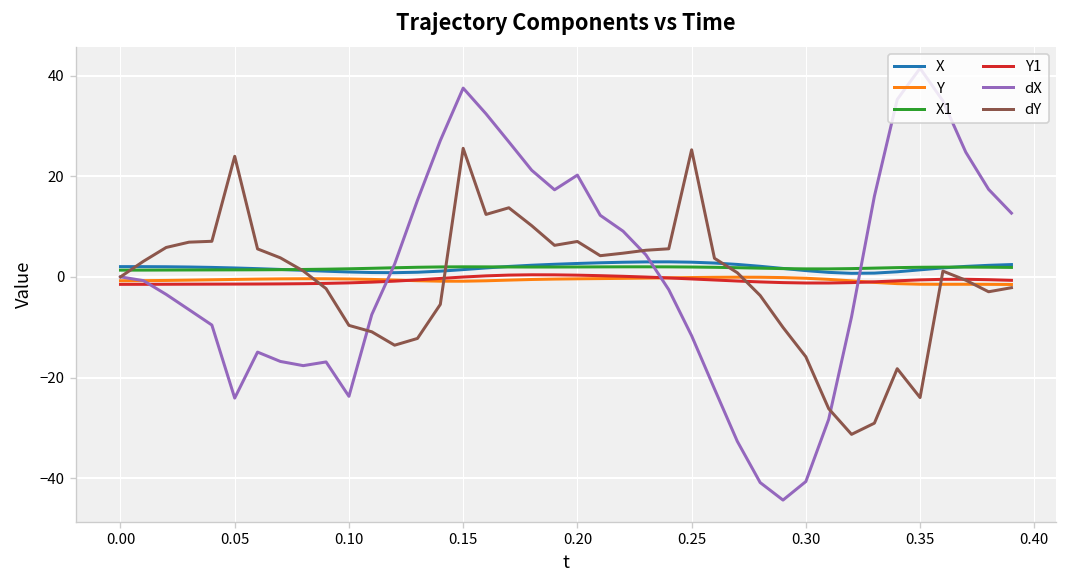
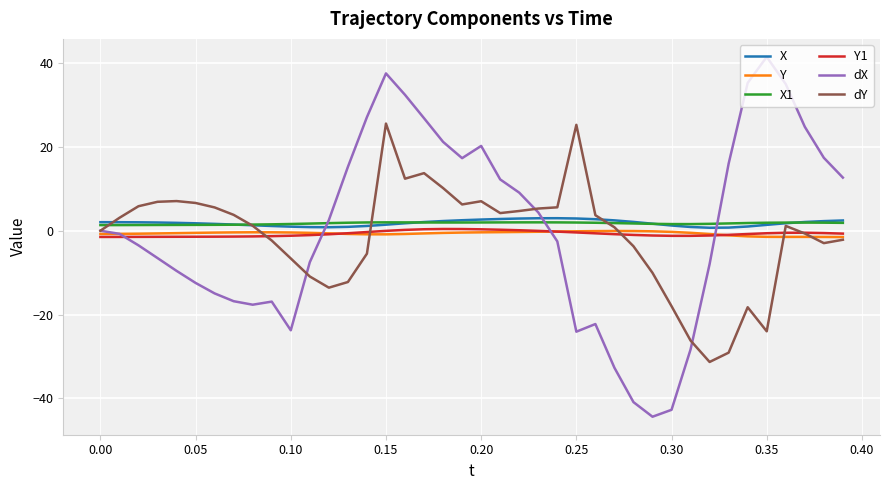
  {
    "X": {
      "0.00": 2,
      "0.10": 1,
      "0.20": 3,
      "0.25": 3
    },
    "Y": {
      "0.00": -1,
      "0.05": -1,
      "0.10": 0,
      "0.15": -1,
      "0.20": 0,
      "0.30": 0,
      "0.35": -1
    },
    "X1": {
      "0.00": 1,
      "0.10": 2,
      "0.20": 2,
      "0.25": 2
    },
    "Y1": {
      "0.00": -1,
      "0.05": -1,
      "0.10": -1,
      "0.15": 0,
      "0.20": 0,
      "0.30": -1,
      "0.35": -1
    },
    "dX": {
-     "0.05": -24,
+     "0.05": -12,
      "0.10": -24,
      "0.15": 38,
      "0.20": 20,
-     "0.25": -12,
-     "0.30": -41
+     "0.25": -24,
+     "0.30": -43
    },
    "dY": {
-     "0.05": 24,
-     "0.10": -10,
+     "0.05": 7,
+     "0.10": -7,
      "0.15": 26,
      "0.20": 7,
      "0.25": 25,
-     "0.30": -16,
+     "0.30": -18,
      "0.35": -24
    }
  }
